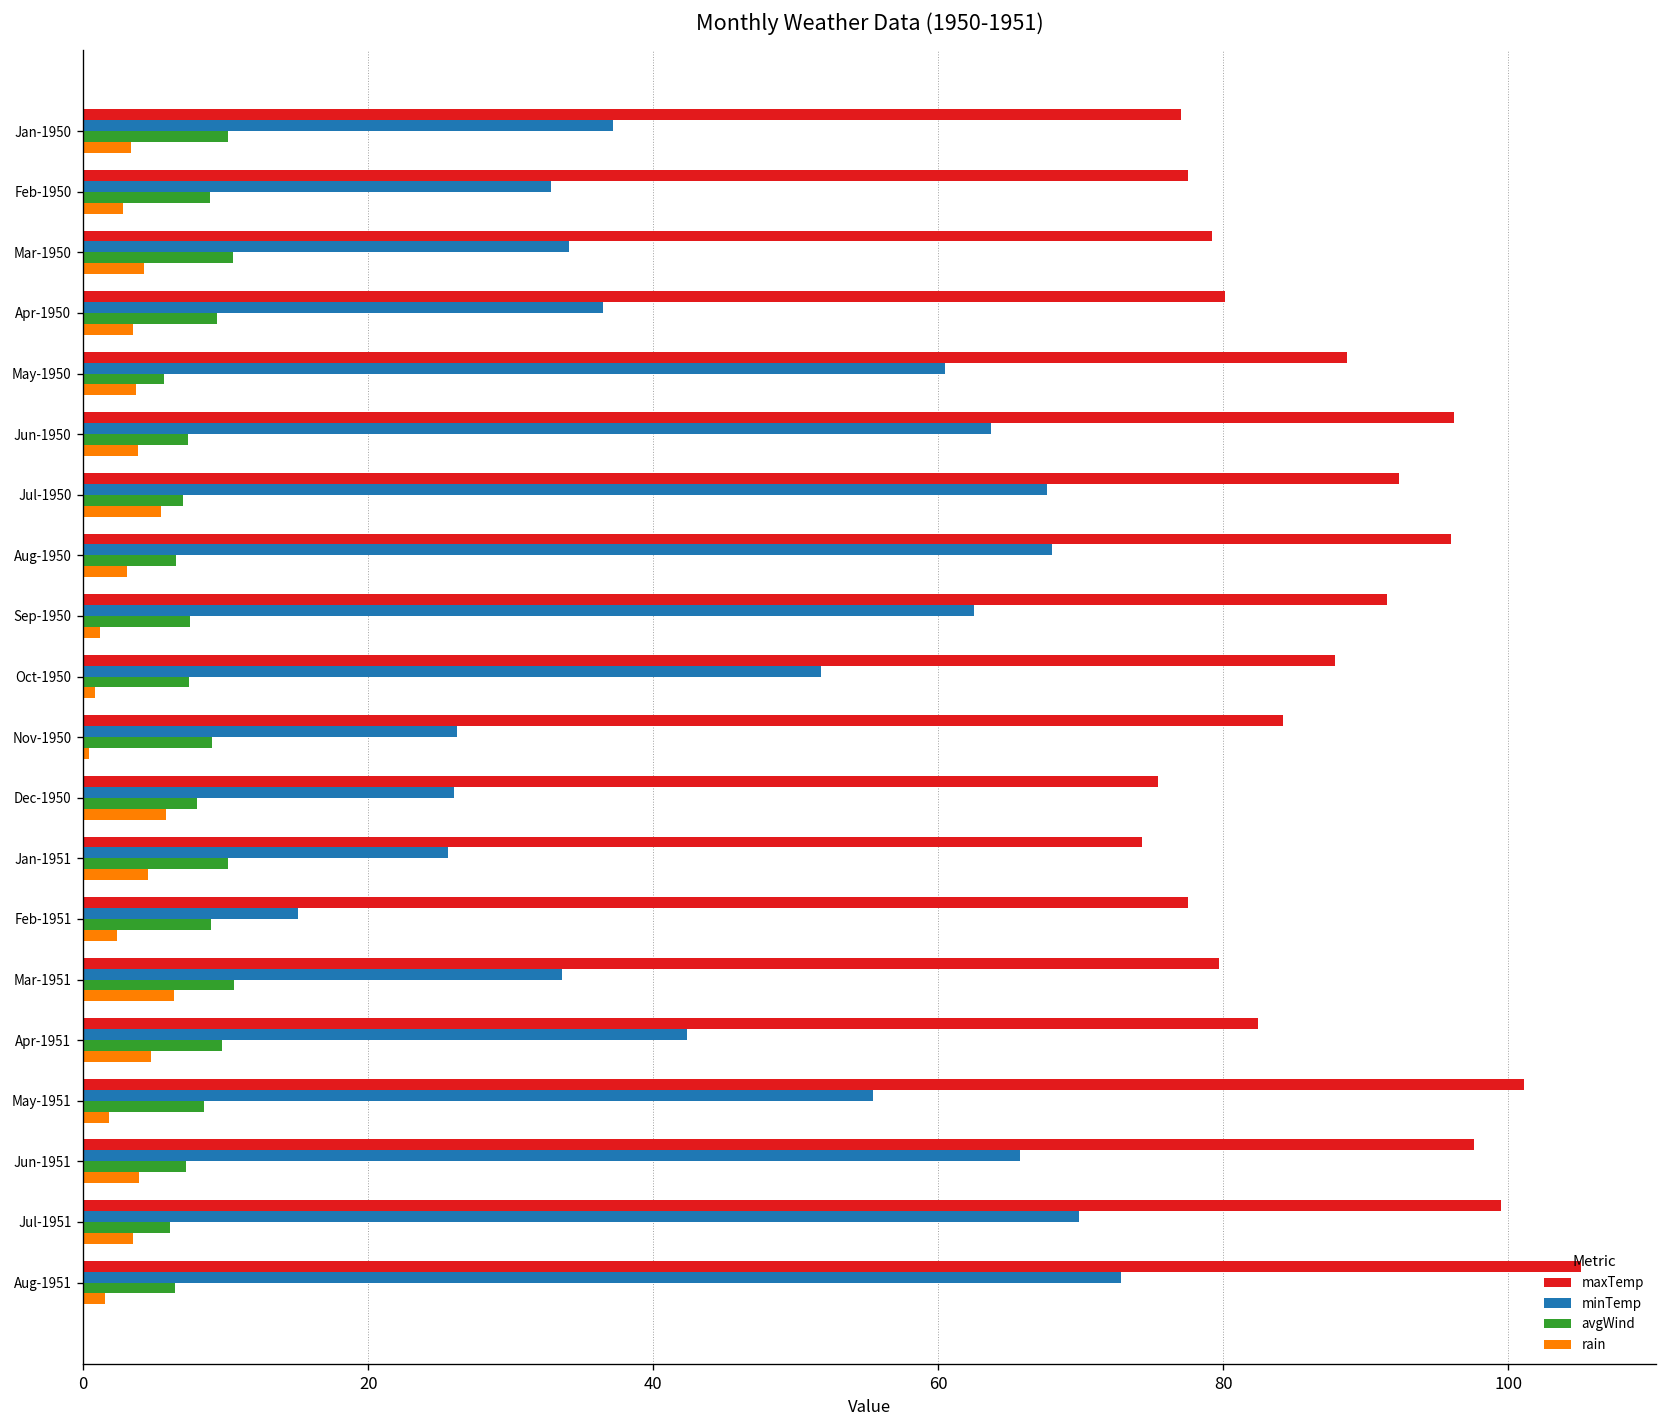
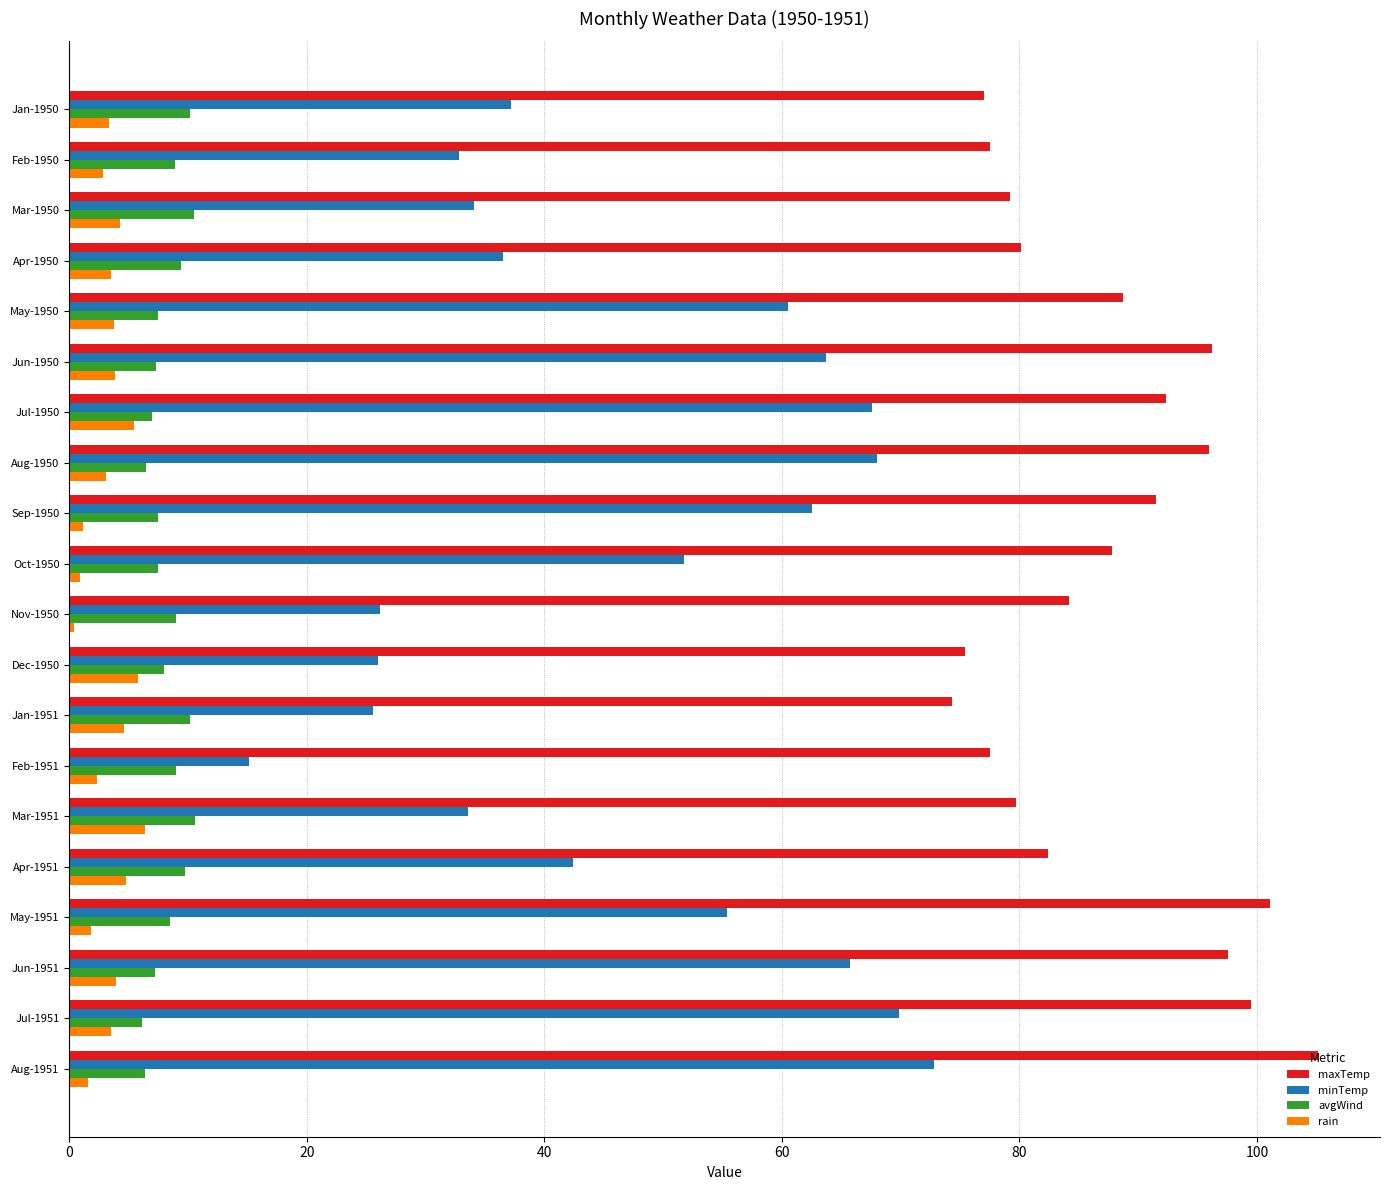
  {
    "maxTemp": {
      "Jan-1950": 77.0,
      "Feb-1950": 77.5,
      "Mar-1950": 79.2,
      "Apr-1950": 80.1,
      "May-1950": 88.7,
      "Jun-1950": 96.2,
      "Jul-1950": 92.3,
      "Aug-1950": 96.0,
      "Sep-1950": 91.5,
      "Oct-1950": 87.8,
      "Nov-1950": 84.2,
      "Dec-1950": 75.4,
      "Jan-1951": 74.3,
      "Feb-1951": 77.5,
      "Mar-1951": 79.7,
      "Apr-1951": 82.4,
      "May-1951": 101.1,
      "Jun-1951": 97.6,
      "Jul-1951": 99.5,
      "Aug-1951": 105.1
    },
    "minTemp": {
      "Jan-1950": 37.2,
      "Feb-1950": 32.8,
      "Mar-1950": 34.1,
      "Apr-1950": 36.5,
      "May-1950": 60.5,
      "Jun-1950": 63.7,
      "Jul-1950": 67.6,
      "Aug-1950": 68.0,
      "Sep-1950": 62.5,
      "Oct-1950": 51.8,
      "Nov-1950": 26.2,
      "Dec-1950": 26.0,
      "Jan-1951": 25.6,
      "Feb-1951": 15.1,
      "Mar-1951": 33.6,
      "Apr-1951": 42.4,
      "May-1951": 55.4,
      "Jun-1951": 65.7,
      "Jul-1951": 69.9,
      "Aug-1951": 72.8
    },
    "avgWind": {
      "Jan-1950": 10.2,
      "Feb-1950": 8.9,
      "Mar-1950": 10.5,
      "Apr-1950": 9.4,
-     "May-1950": 5.7,
+     "May-1950": 7.5,
      "Jun-1950": 7.3,
      "Jul-1950": 7.0,
      "Aug-1950": 6.5,
      "Sep-1950": 7.5,
      "Oct-1950": 7.4,
      "Nov-1950": 9.0,
      "Dec-1950": 8.0,
      "Jan-1951": 10.2,
      "Feb-1951": 9.0,
      "Mar-1951": 10.6,
      "Apr-1951": 9.7,
      "May-1951": 8.5,
      "Jun-1951": 7.2,
      "Jul-1951": 6.1,
      "Aug-1951": 6.4
    },
    "rain": {
      "Jan-1950": 3.4,
      "Feb-1950": 2.8,
      "Mar-1950": 4.3,
      "Apr-1950": 3.5,
      "May-1950": 3.7,
      "Jun-1950": 3.9,
      "Jul-1950": 5.5,
      "Aug-1950": 3.1,
      "Sep-1950": 1.2,
      "Oct-1950": 0.9,
      "Nov-1950": 0.4,
      "Dec-1950": 5.8,
      "Jan-1951": 4.6,
      "Feb-1951": 2.4,
      "Mar-1951": 6.4,
      "Apr-1951": 4.8,
      "May-1951": 1.8,
      "Jun-1951": 3.9,
      "Jul-1951": 3.5,
      "Aug-1951": 1.6
    }
  }
